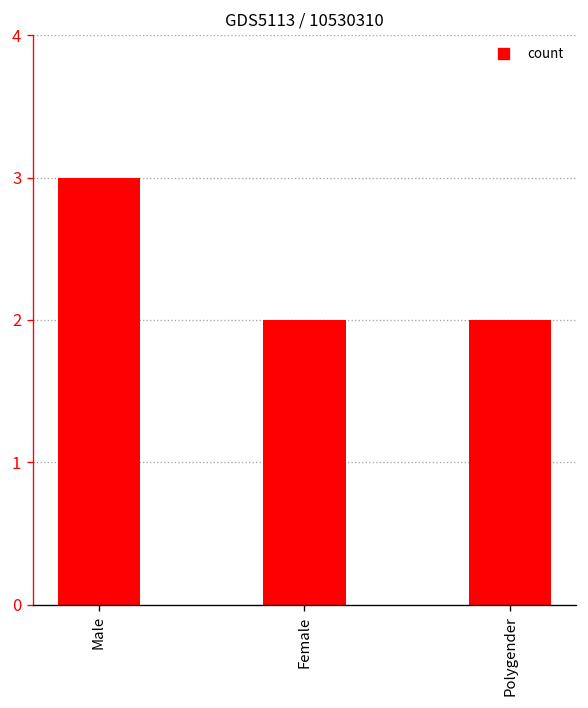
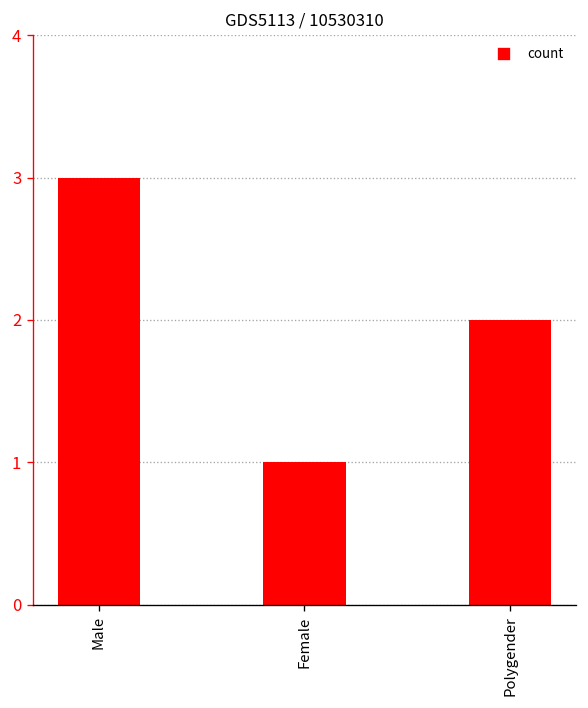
  {
    "Male": 3,
-   "Female": 2,
+   "Female": 1,
    "Polygender": 2
  }
